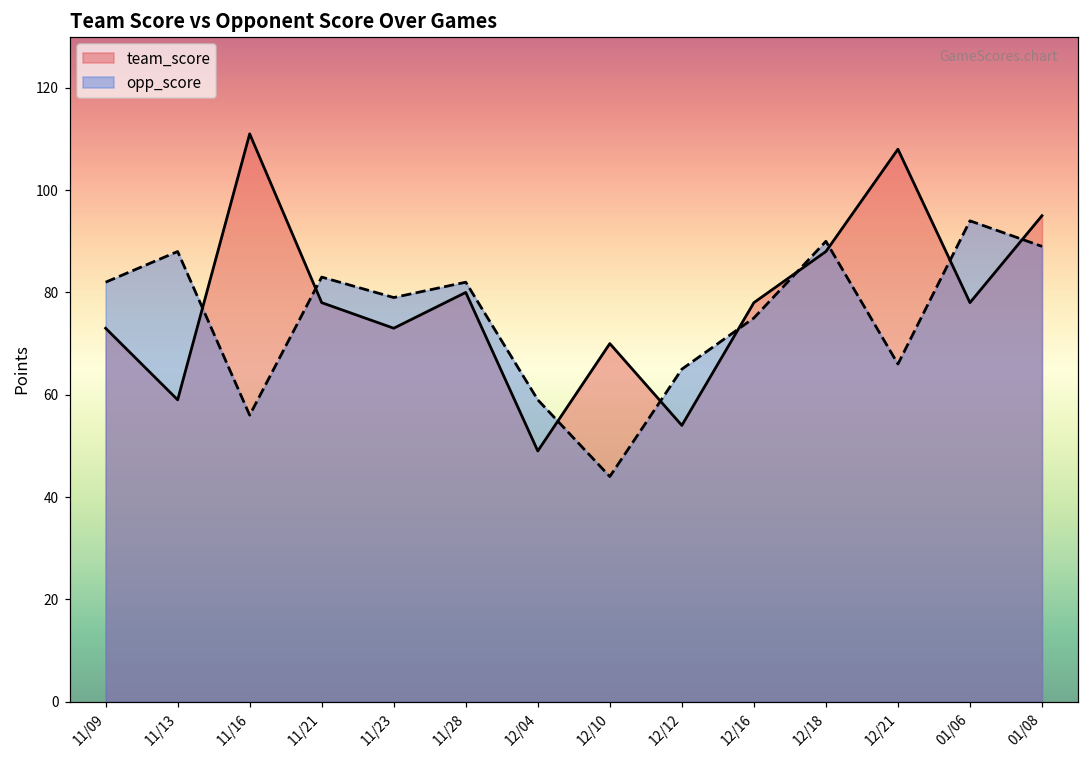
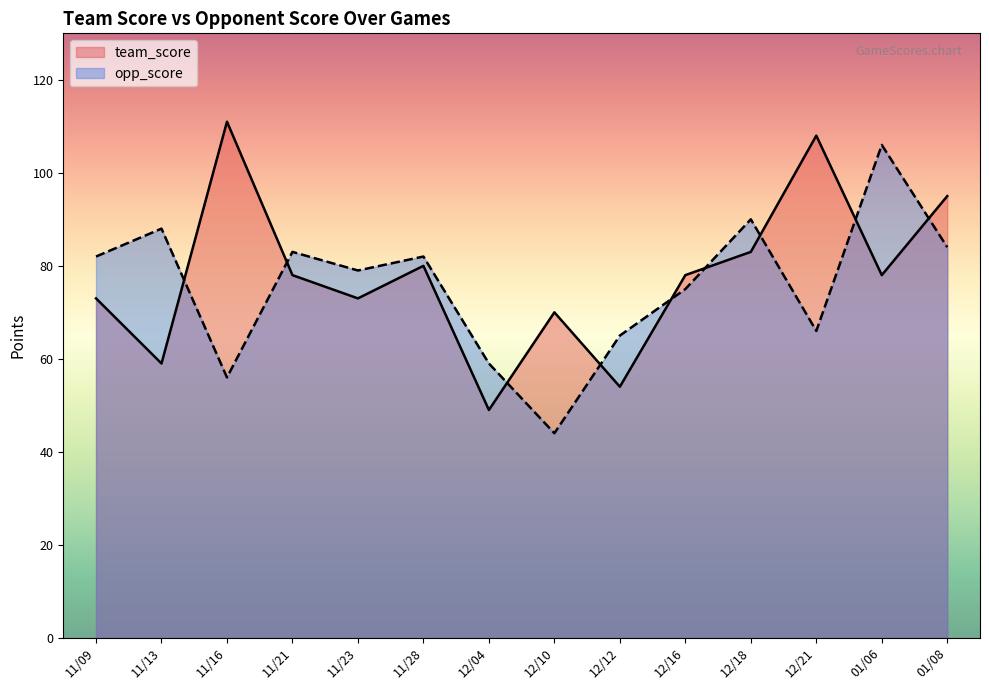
  {
    "team_score": {
      "11/09": 73,
      "11/13": 59,
      "11/16": 111,
      "11/21": 78,
      "11/23": 73,
      "11/28": 80,
      "12/04": 49,
      "12/10": 70,
      "12/12": 54,
      "12/16": 78,
-     "12/18": 88,
+     "12/18": 83,
      "12/21": 108,
      "01/06": 78,
      "01/08": 95
    },
    "opp_score": {
      "11/09": 82,
      "11/13": 88,
      "11/16": 56,
      "11/21": 83,
      "11/23": 79,
      "11/28": 82,
      "12/04": 59,
      "12/10": 44,
      "12/12": 65,
      "12/16": 75,
      "12/18": 90,
      "12/21": 66,
-     "01/06": 94,
-     "01/08": 89
+     "01/06": 106,
+     "01/08": 84
    }
  }
